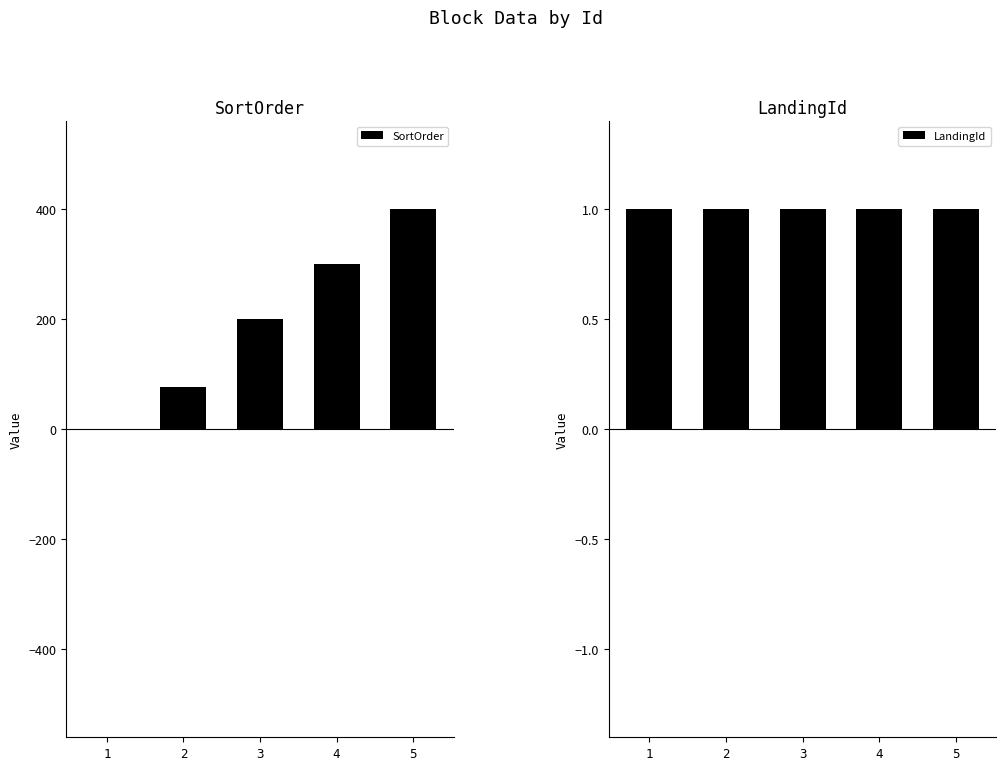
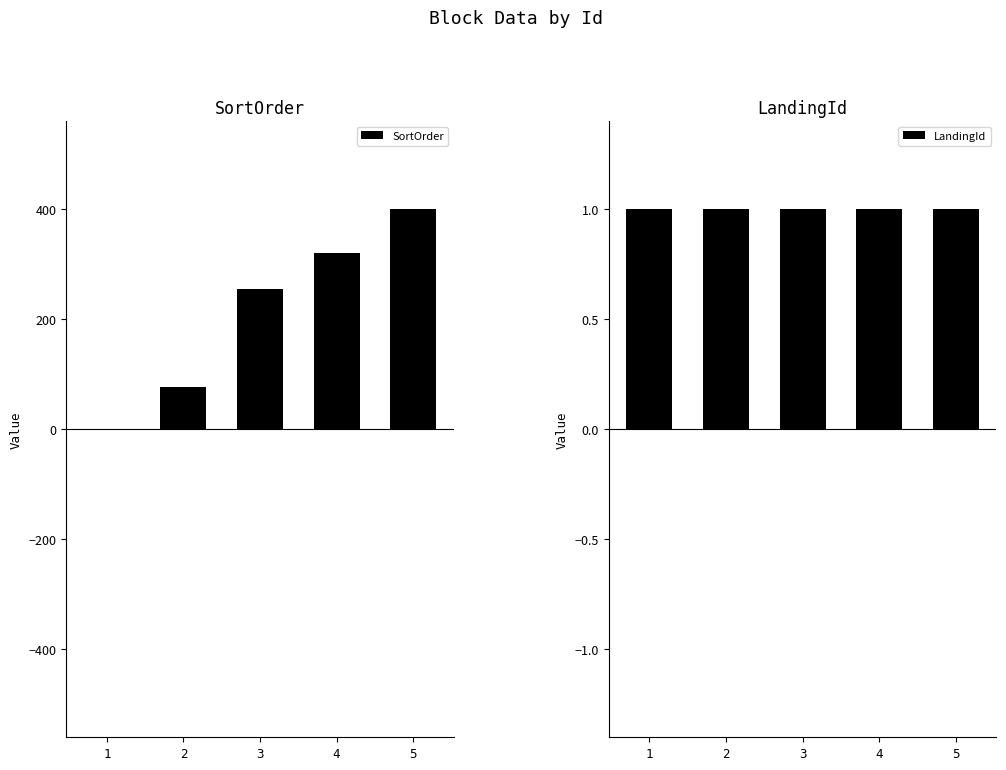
  {
    "SortOrder": {
      "1": 0,
      "2": 80,
-     "3": 200,
-     "4": 300,
+     "3": 260,
+     "4": 320,
      "5": 400
    },
    "LandingId": {
      "1": 1.00,
      "2": 1.00,
      "3": 1.00,
      "4": 1.00,
      "5": 1.00
    }
  }
